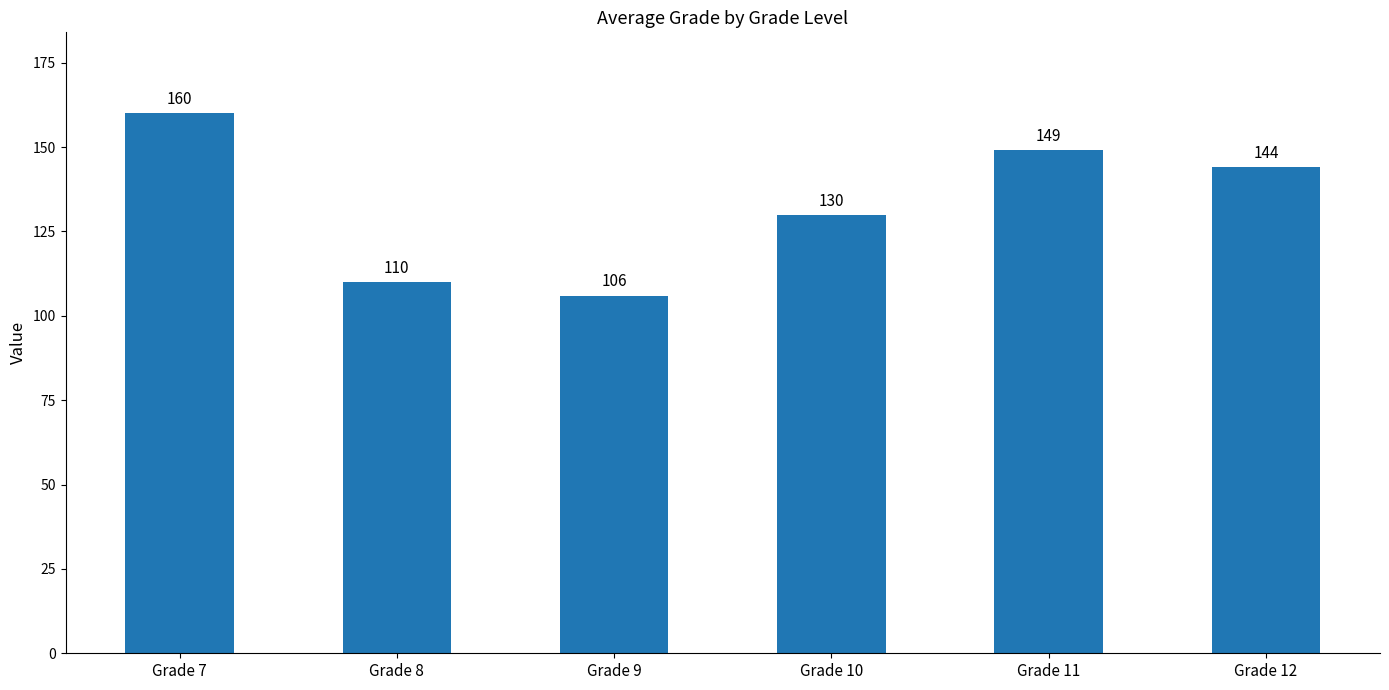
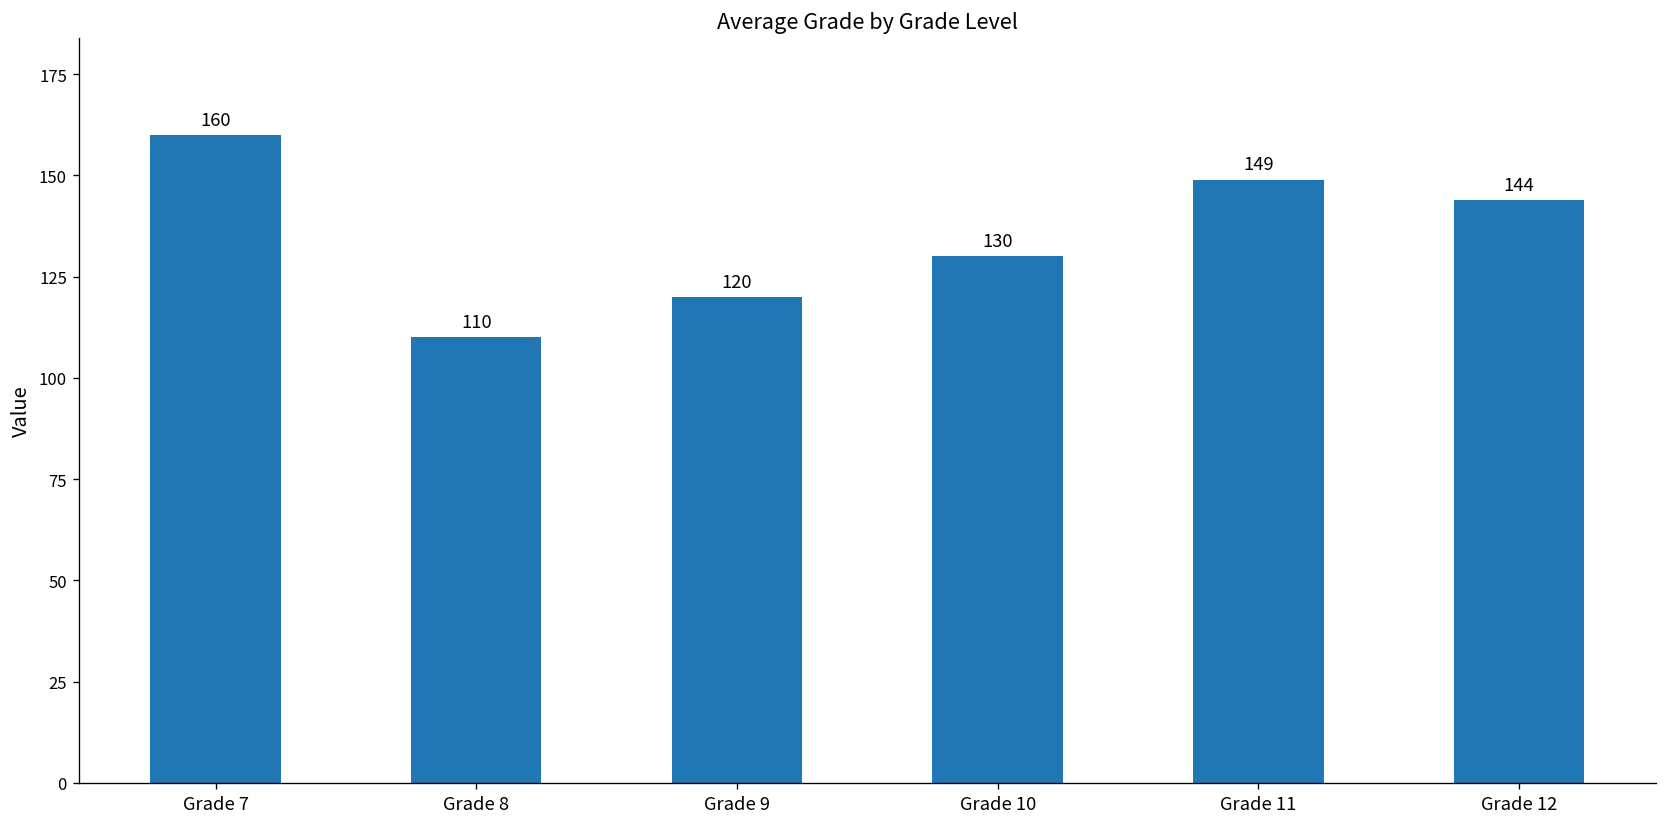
  {
    "Grade 7": 160,
    "Grade 8": 110,
-   "Grade 9": 106,
+   "Grade 9": 120,
    "Grade 10": 130,
    "Grade 11": 149,
    "Grade 12": 144
  }
